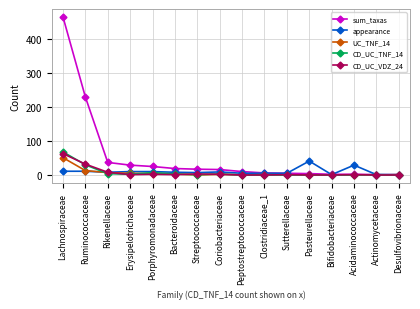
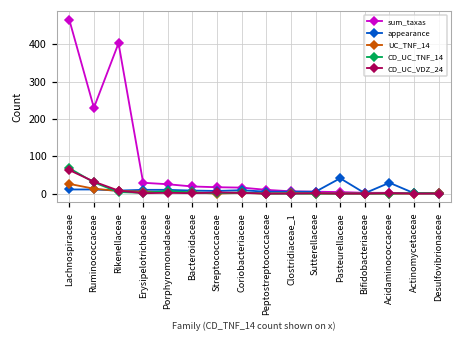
  {
    "sum_taxas": {
      "Lachnospiraceae": 470,
      "Ruminococcaceae": 230,
-     "Rikenellaceae": 40,
+     "Rikenellaceae": 400,
      "Erysipelotrichaceae": 30,
      "Porphyromonadaceae": 30,
      "Bacteroidaceae": 20,
      "Streptococcaceae": 20
    },
    "appearance": {
      "Lachnospiraceae": 10,
      "Pasteurellaceae": 40,
      "Acidaminococcaceae": 30
    },
    "UC_TNF_14": {
-     "Lachnospiraceae": 50
+     "Lachnospiraceae": 30
    }
  }
